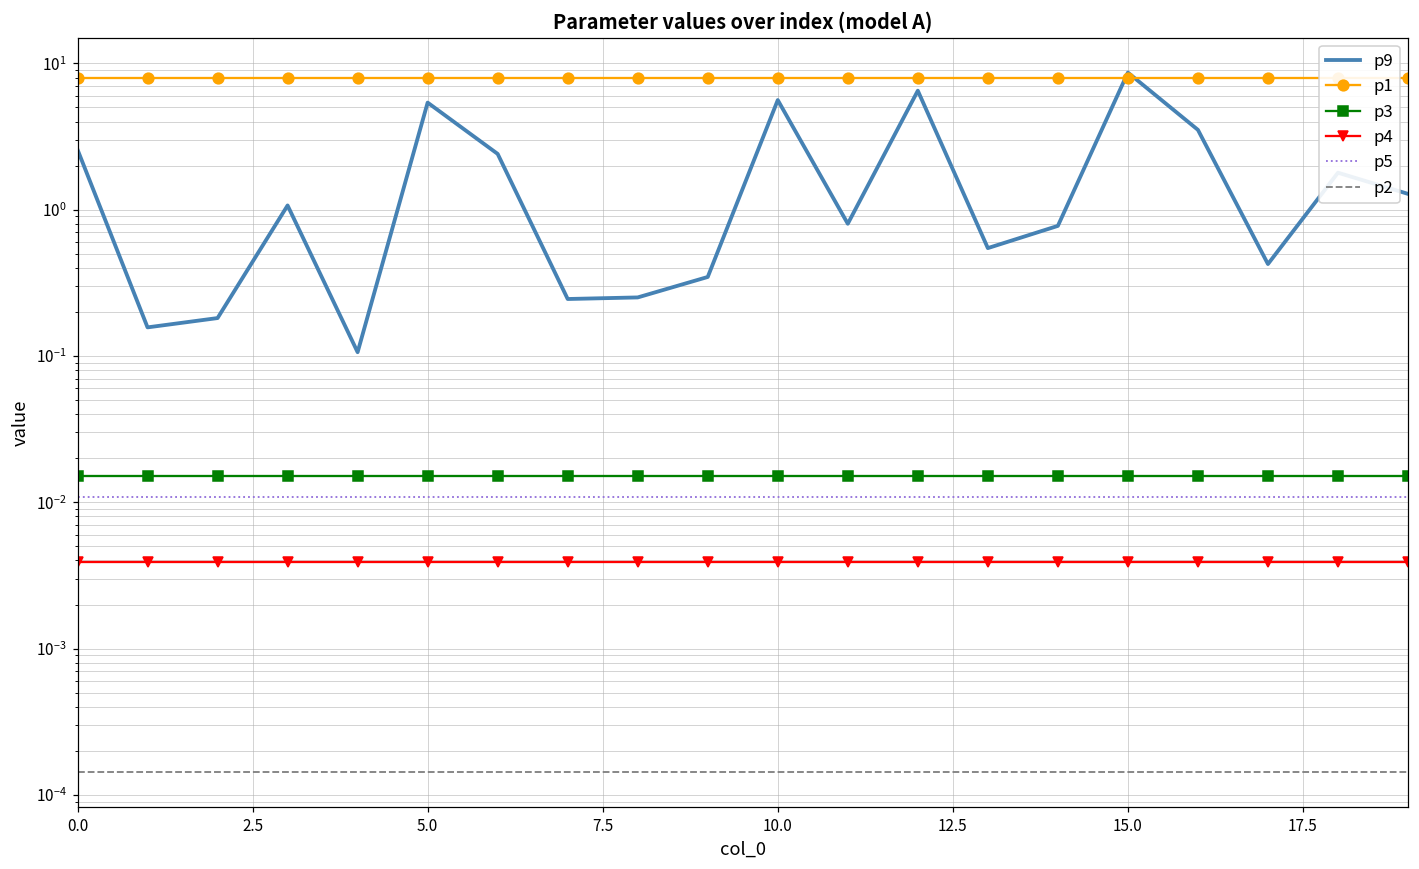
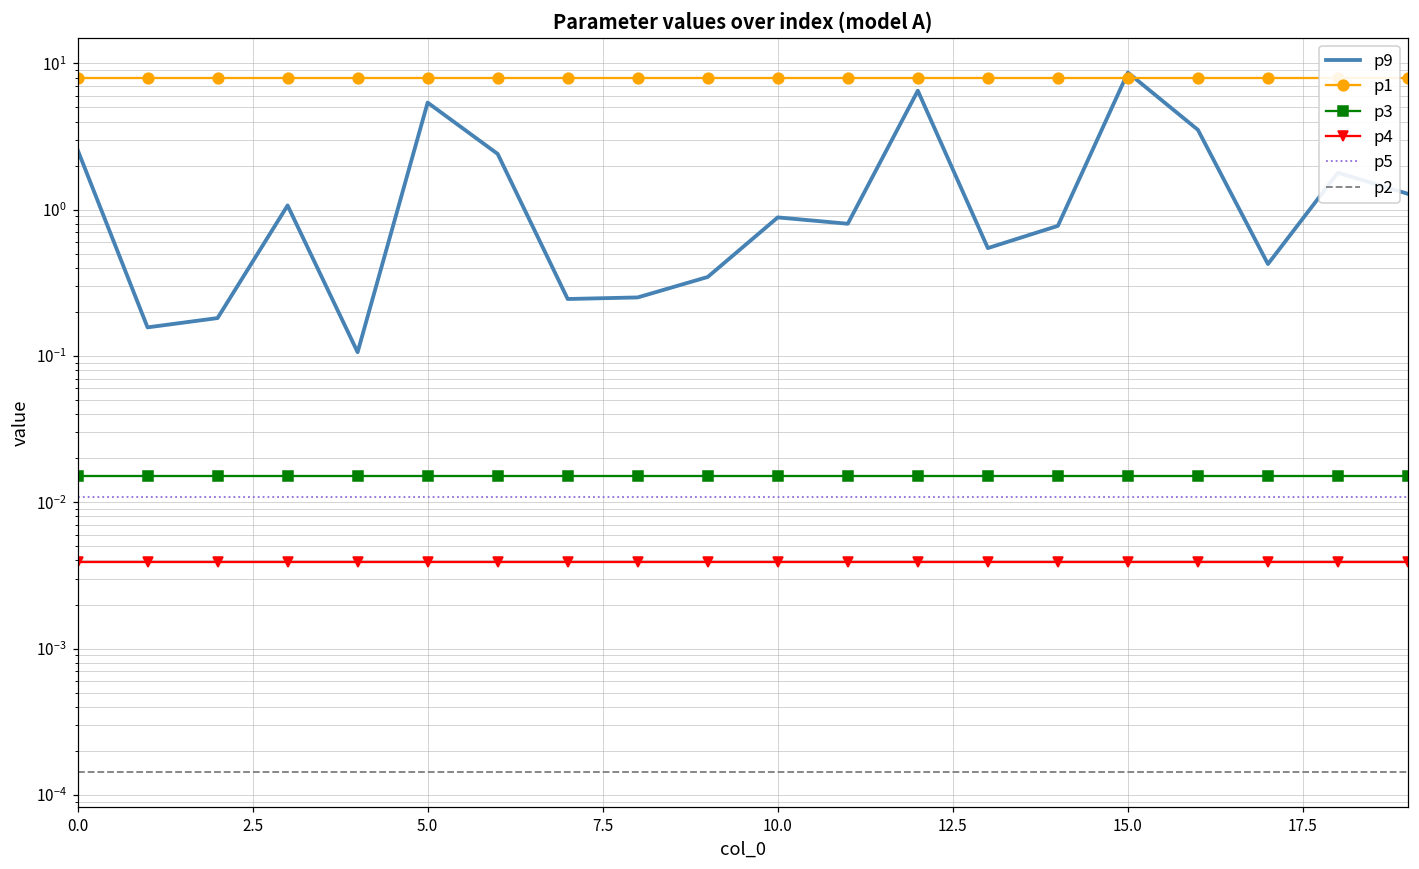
  {
    "p9": {
      "0.0": 2.6,
      "5.0": 5.4,
-     "10.0": 5.6,
+     "10.0": 0.9,
      "15.0": 9
    },
    "p1": {
      "0.0": 8,
      "5.0": 8,
      "10.0": 8,
      "15.0": 8
    },
    "p3": {
      "0.0": 0.015,
      "5.0": 0.015,
      "10.0": 0.015,
      "15.0": 0.015
    },
    "p4": {
      "0.0": 0.0039,
      "5.0": 0.0039,
      "10.0": 0.0039,
      "15.0": 0.0039
    },
    "p5": {
      "0.0": 0.011,
      "5.0": 0.011,
      "10.0": 0.011,
      "15.0": 0.011
    },
    "p2": {
      "0.0": 0.00014,
      "5.0": 0.00014,
      "10.0": 0.00014,
      "15.0": 0.00014
    }
  }
